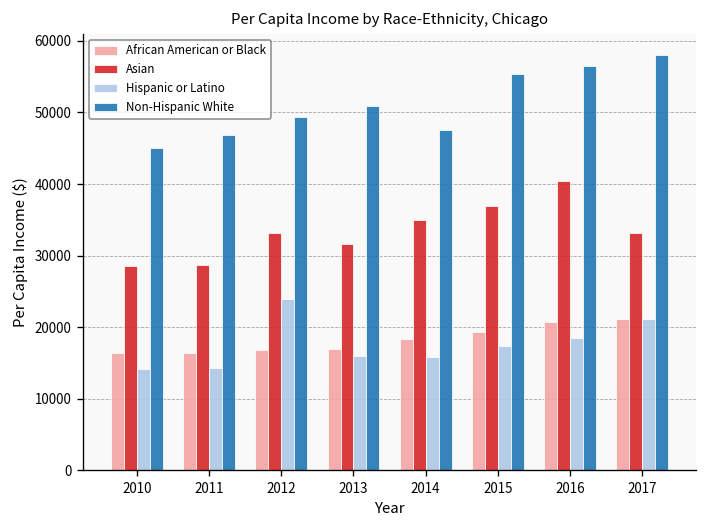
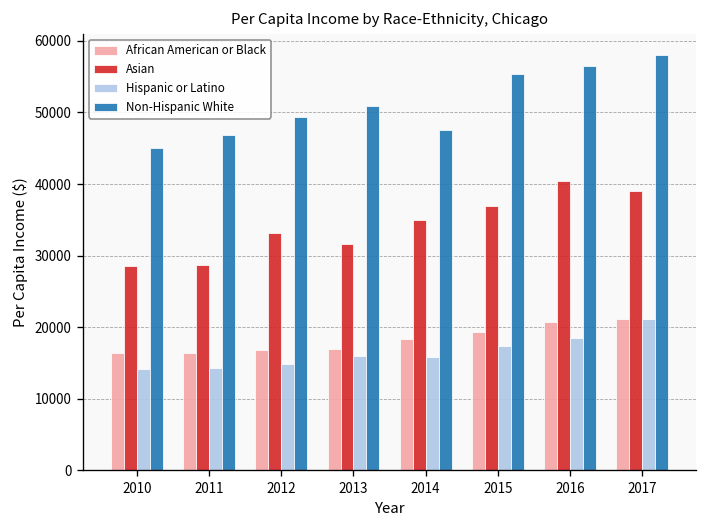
  {
    "African American or Black": {
      "2010": 16000,
      "2011": 16000,
      "2012": 17000,
      "2013": 17000,
      "2014": 18000,
      "2015": 19000,
      "2016": 21000,
      "2017": 21000
    },
    "Asian": {
      "2010": 29000,
      "2011": 29000,
      "2012": 33000,
      "2013": 32000,
      "2014": 35000,
      "2015": 37000,
      "2016": 40000,
-     "2017": 33000
+     "2017": 39000
    },
    "Hispanic or Latino": {
      "2010": 14000,
      "2011": 14000,
-     "2012": 24000,
+     "2012": 15000,
      "2013": 16000,
      "2014": 16000,
      "2015": 17000,
      "2016": 19000,
      "2017": 21000
    },
    "Non-Hispanic White": {
      "2010": 45000,
      "2011": 47000,
      "2012": 49000,
      "2013": 51000,
      "2014": 48000,
      "2015": 55000,
      "2016": 57000,
      "2017": 58000
    }
  }
